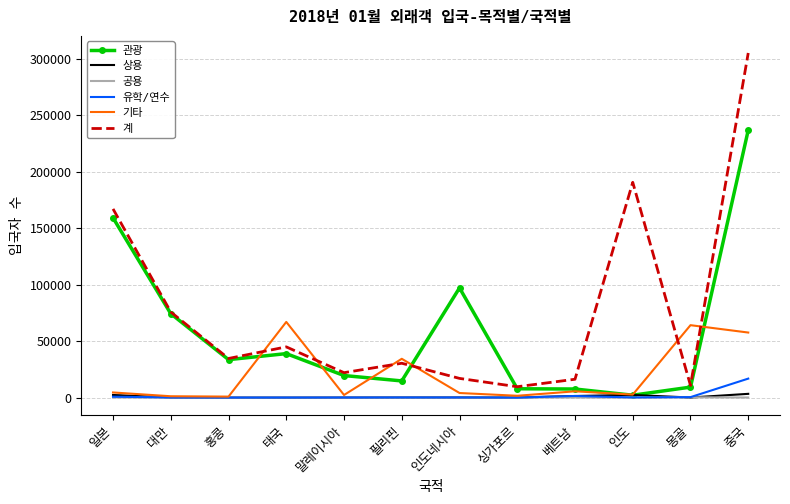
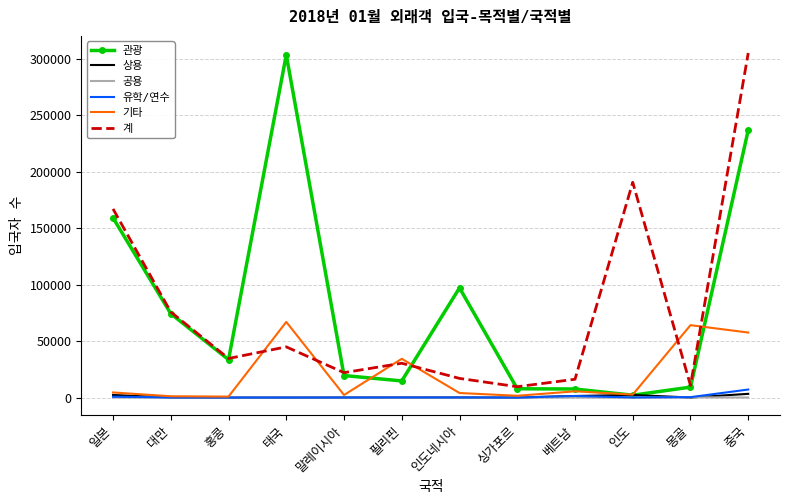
  {
    "관광": {
      "일본": 159000,
-     "태국": 39000,
+     "태국": 303000,
      "말레이시아": 20000,
      "필리핀": 15000,
      "인도네시아": 97000,
      "중국": 237000
    },
    "상용": {
      "중국": 3000
    },
    "공용": {
      "중국": 0
    },
    "유학/연수": {
-     "중국": 17000
+     "중국": 7000
    },
    "기타": {
      "태국": 67000,
      "말레이시아": 2000,
      "필리핀": 34000,
      "인도네시아": 4000,
      "몽골": 64000,
      "중국": 58000
    },
    "계": {
      "일본": 167000,
      "태국": 45000,
      "말레이시아": 22000,
      "필리핀": 30000,
      "인도네시아": 17000,
      "베트남": 16000,
      "인도": 191000,
      "중국": 305000
    }
  }
